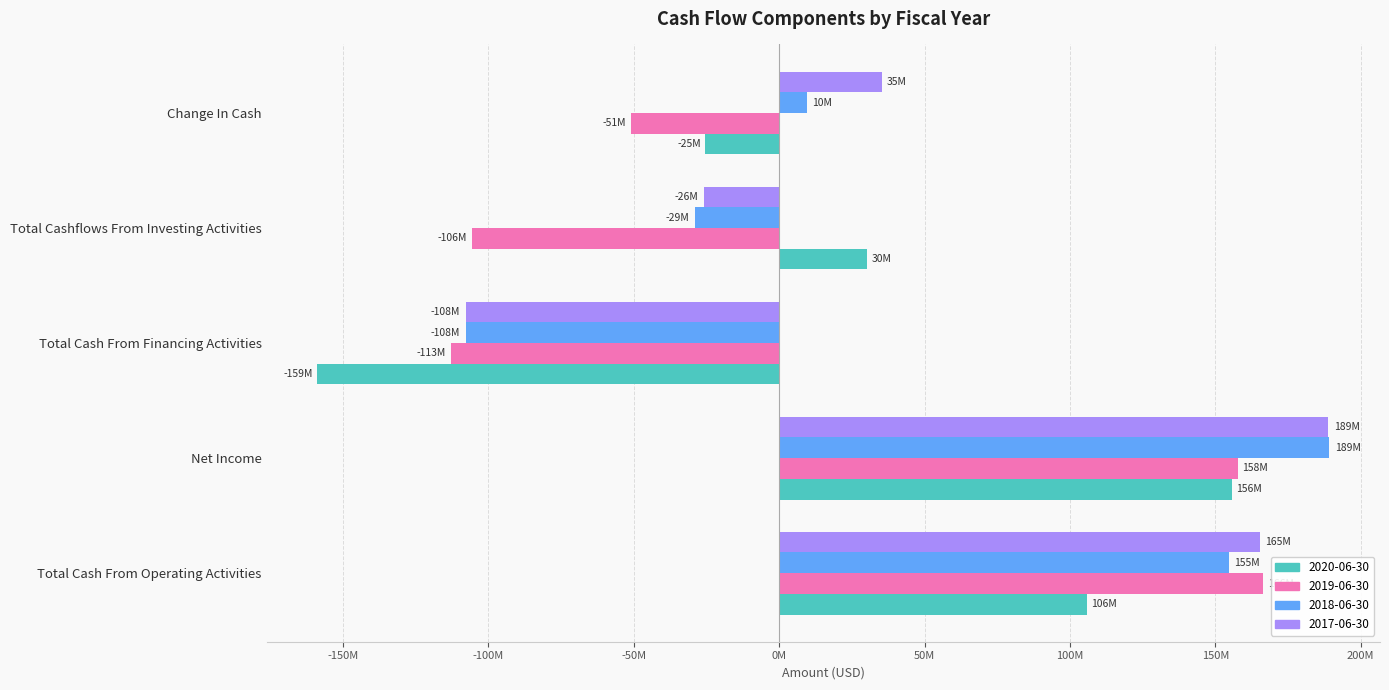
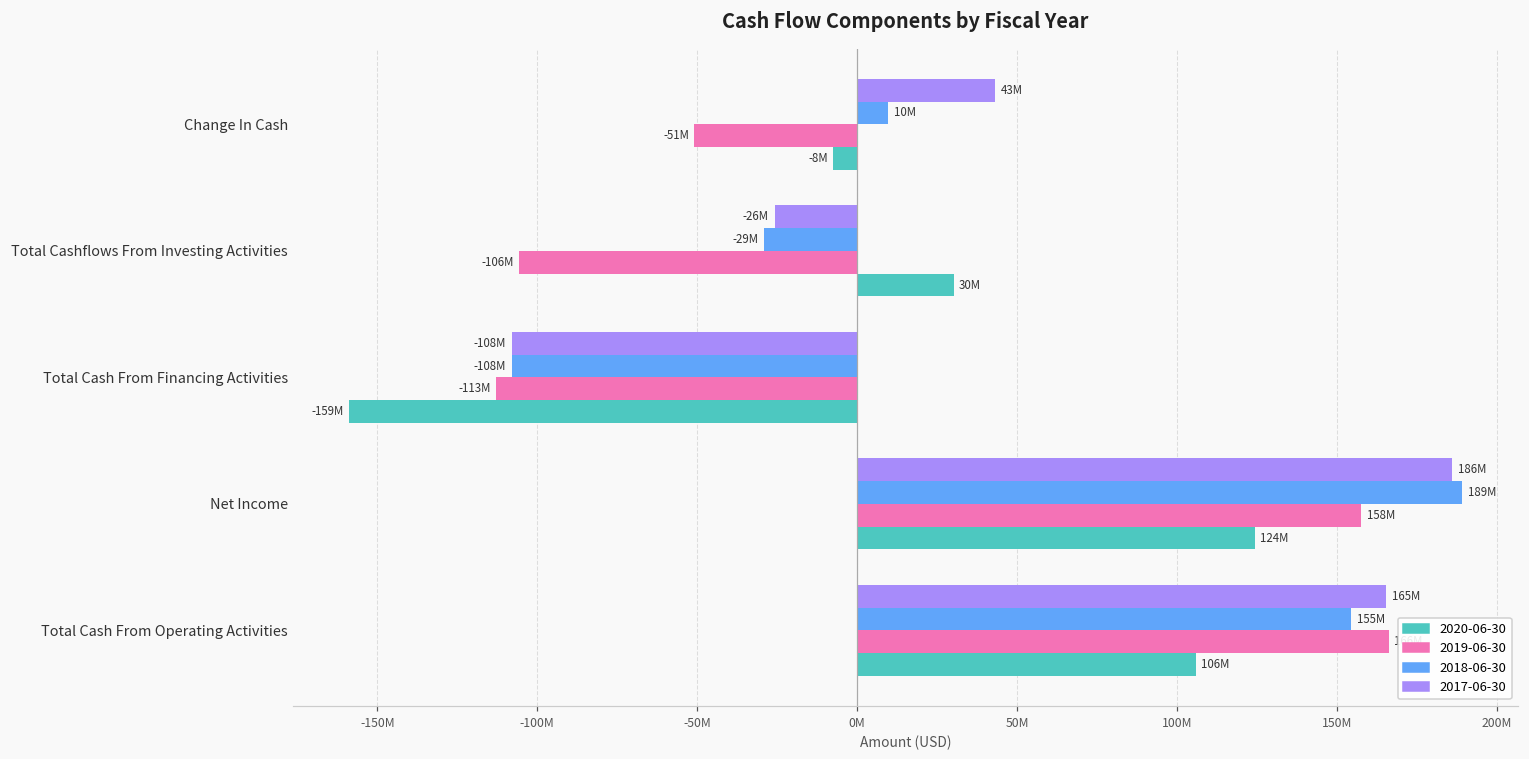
  {
    "2020-06-30": {
-     "Change In Cash": "-25M",
+     "Change In Cash": "-8M",
      "Total Cashflows From Investing Activities": "30M",
      "Total Cash From Financing Activities": "-159M",
-     "Net Income": "156M",
+     "Net Income": "124M",
      "Total Cash From Operating Activities": "106M"
    },
    "2019-06-30": {
      "Change In Cash": "-51M",
      "Total Cashflows From Investing Activities": "-106M",
      "Total Cash From Financing Activities": "-113M",
      "Net Income": "158M"
    },
    "2018-06-30": {
      "Change In Cash": "10M",
      "Total Cashflows From Investing Activities": "-29M",
      "Total Cash From Financing Activities": "-108M",
      "Net Income": "189M",
      "Total Cash From Operating Activities": "155M"
    },
    "2017-06-30": {
-     "Change In Cash": "35M",
+     "Change In Cash": "43M",
      "Total Cashflows From Investing Activities": "-26M",
      "Total Cash From Financing Activities": "-108M",
-     "Net Income": "189M",
+     "Net Income": "186M",
      "Total Cash From Operating Activities": "165M"
    }
  }
